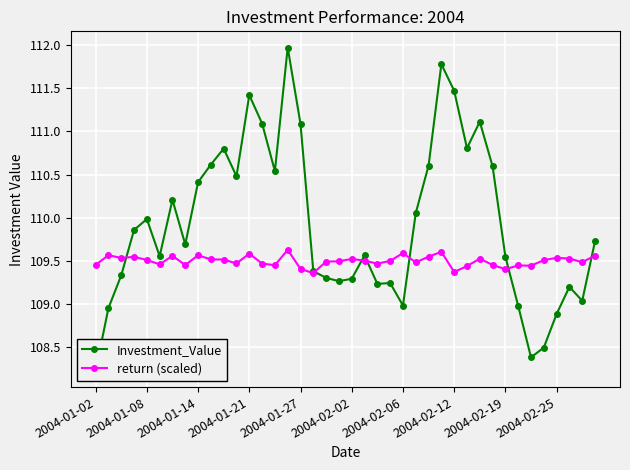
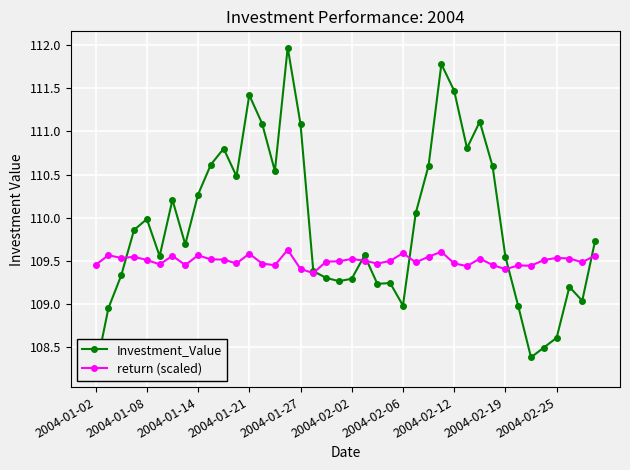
  {
    "Investment_Value": {
      "2004-01-08": 110.0,
-     "2004-01-14": 110.4,
+     "2004-01-14": 110.3,
      "2004-01-21": 111.4,
      "2004-01-27": 111.1,
      "2004-02-02": 109.3,
      "2004-02-06": 109.0,
      "2004-02-12": 111.5,
      "2004-02-19": 109.5,
-     "2004-02-25": 108.9
+     "2004-02-25": 108.6
    },
    "return (scaled)": {
      "2004-01-02": 109.5,
      "2004-01-08": 109.5,
      "2004-01-14": 109.6,
      "2004-01-21": 109.6,
      "2004-01-27": 109.4,
      "2004-02-02": 109.5,
      "2004-02-06": 109.6,
-     "2004-02-12": 109.4,
+     "2004-02-12": 109.5,
      "2004-02-19": 109.4,
      "2004-02-25": 109.5
    }
  }
